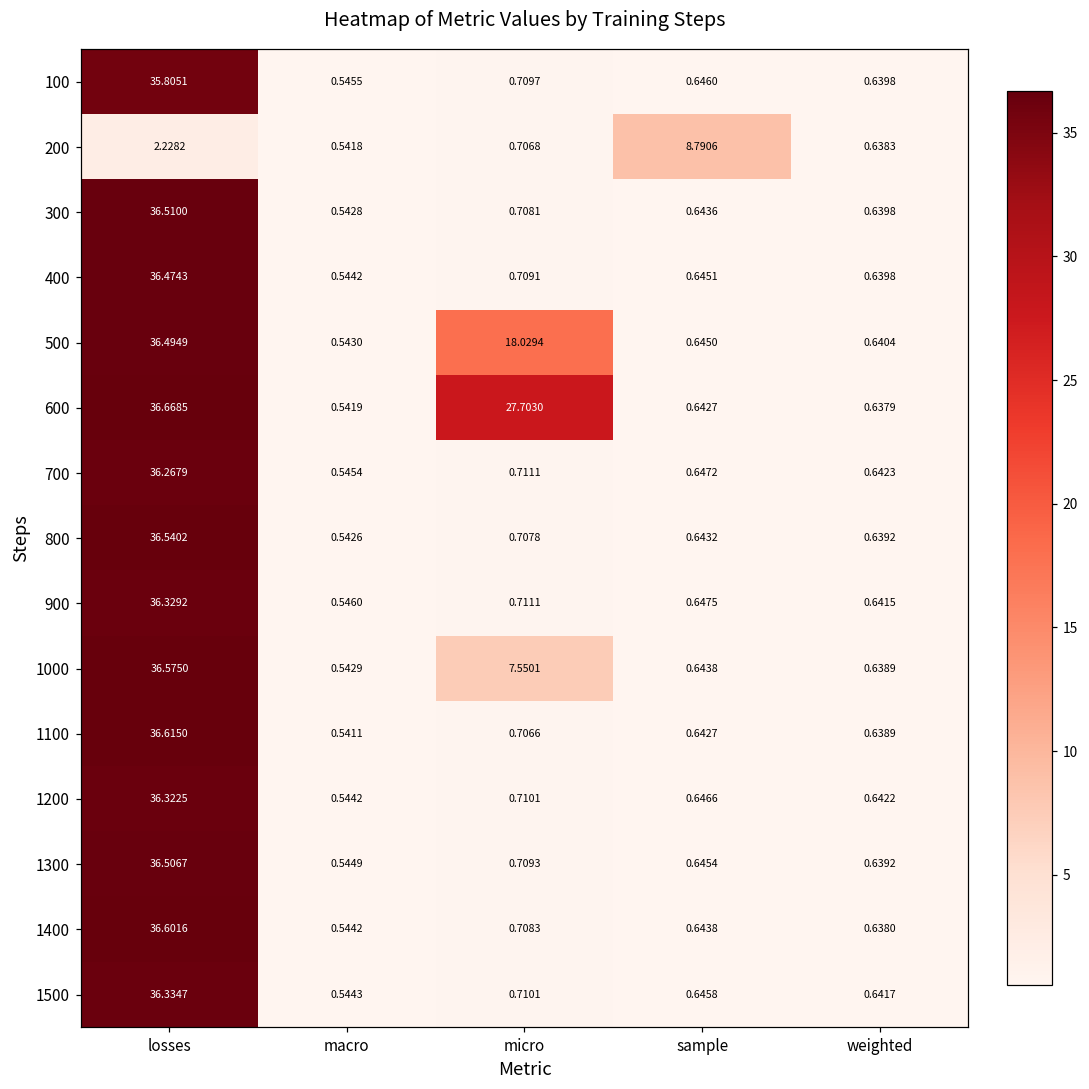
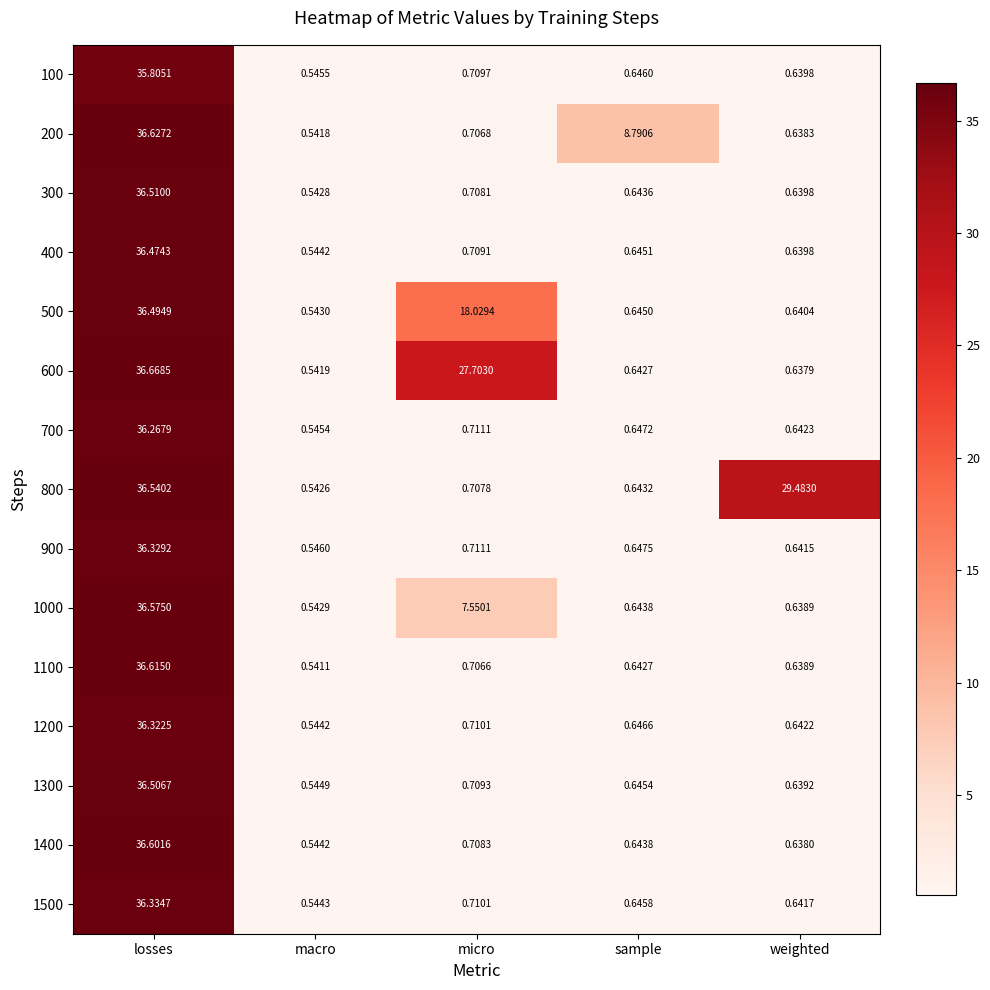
  {
    "100": {
      "losses": 35.8051,
      "macro": 0.5455,
      "micro": 0.7097,
      "sample": 0.6460,
      "weighted": 0.6398
    },
    "200": {
-     "losses": 2.2282,
+     "losses": 36.6272,
      "macro": 0.5418,
      "micro": 0.7068,
      "sample": 8.7906,
      "weighted": 0.6383
    },
    "300": {
      "losses": 36.5100,
      "macro": 0.5428,
      "micro": 0.7081,
      "sample": 0.6436,
      "weighted": 0.6398
    },
    "400": {
      "losses": 36.4743,
      "macro": 0.5442,
      "micro": 0.7091,
      "sample": 0.6451,
      "weighted": 0.6398
    },
    "500": {
      "losses": 36.4949,
      "macro": 0.5430,
      "micro": 18.0294,
      "sample": 0.6450,
      "weighted": 0.6404
    },
    "600": {
      "losses": 36.6685,
      "macro": 0.5419,
      "micro": 27.7030,
      "sample": 0.6427,
      "weighted": 0.6379
    },
    "700": {
      "losses": 36.2679,
      "macro": 0.5454,
      "micro": 0.7111,
      "sample": 0.6472,
      "weighted": 0.6423
    },
    "800": {
      "losses": 36.5402,
      "macro": 0.5426,
      "micro": 0.7078,
      "sample": 0.6432,
-     "weighted": 0.6392
+     "weighted": 29.4830
    },
    "900": {
      "losses": 36.3292,
      "macro": 0.5460,
      "micro": 0.7111,
      "sample": 0.6475,
      "weighted": 0.6415
    },
    "1000": {
      "losses": 36.5750,
      "macro": 0.5429,
      "micro": 7.5501,
      "sample": 0.6438,
      "weighted": 0.6389
    },
    "1100": {
      "losses": 36.6150,
      "macro": 0.5411,
      "micro": 0.7066,
      "sample": 0.6427,
      "weighted": 0.6389
    },
    "1200": {
      "losses": 36.3225,
      "macro": 0.5442,
      "micro": 0.7101,
      "sample": 0.6466,
      "weighted": 0.6422
    },
    "1300": {
      "losses": 36.5067,
      "macro": 0.5449,
      "micro": 0.7093,
      "sample": 0.6454,
      "weighted": 0.6392
    },
    "1400": {
      "losses": 36.6016,
      "macro": 0.5442,
      "micro": 0.7083,
      "sample": 0.6438,
      "weighted": 0.6380
    },
    "1500": {
      "losses": 36.3347,
      "macro": 0.5443,
      "micro": 0.7101,
      "sample": 0.6458,
      "weighted": 0.6417
    }
  }
